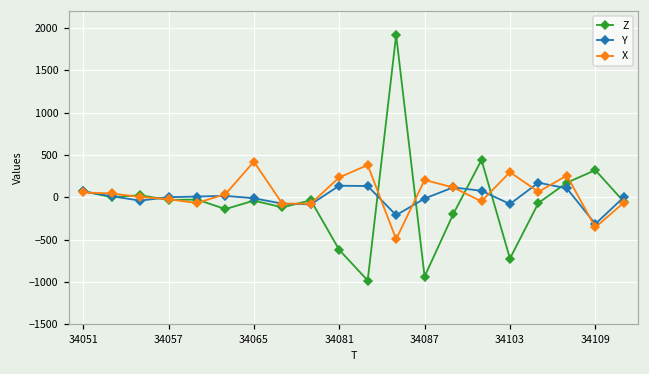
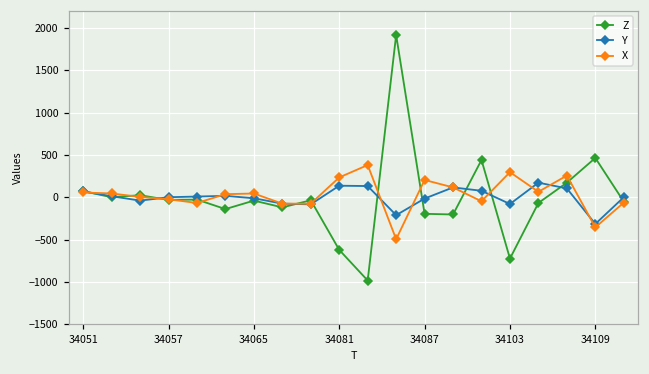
  {
    "Z": {
      "34081": -600,
-     "34087": -900,
+     "34087": -200,
      "34103": -700,
-     "34109": 300
+     "34109": 500
    },
    "Y": {
      "34081": 100,
      "34087": 0,
      "34103": -100,
      "34109": -300
    },
    "X": {
-     "34065": 400,
+     "34065": 0,
      "34081": 200,
      "34087": 200,
      "34103": 300,
      "34109": -400
    }
  }
